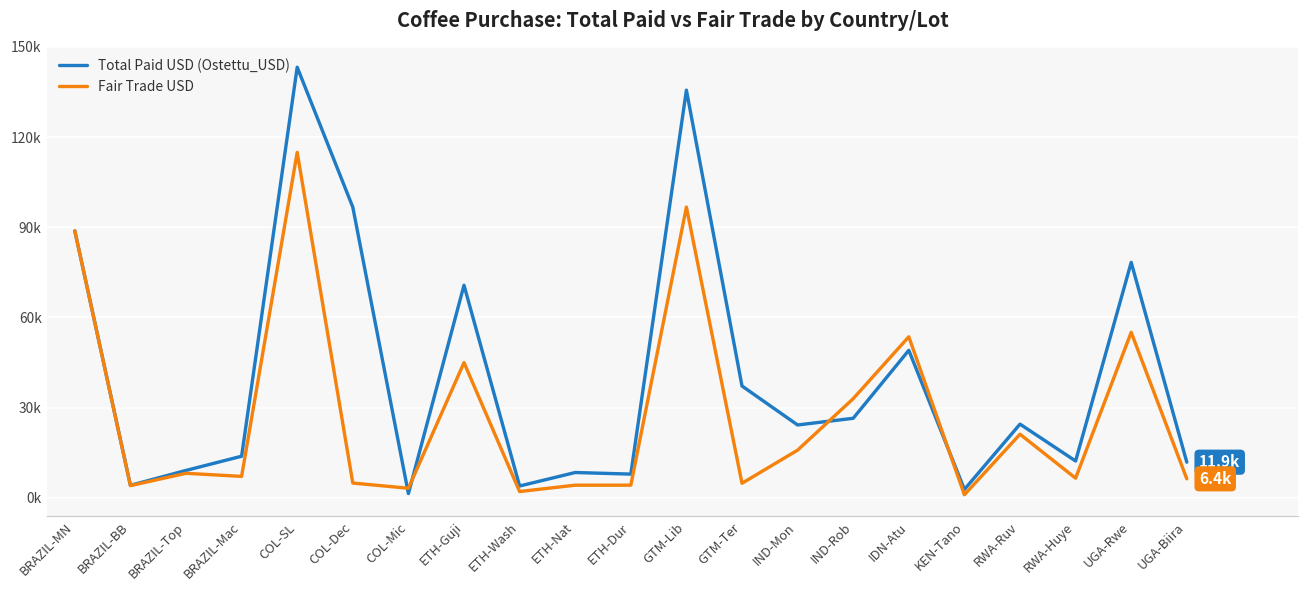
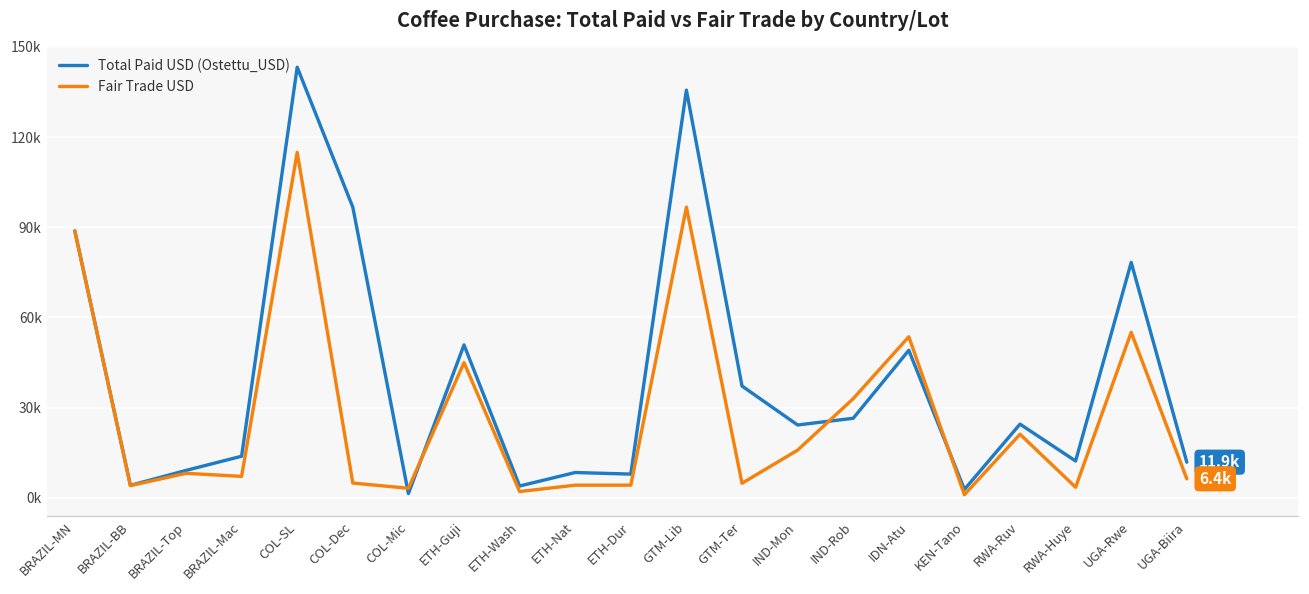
  {
    "Total Paid USD (Ostettu_USD)": {
      "BRAZIL-Top": 9000,
      "BRAZIL-Mac": 14000,
      "COL-SL": 143000,
      "COL-Dec": 97000,
      "COL-Mic": 1000,
-     "ETH-Guji": 71000,
+     "ETH-Guji": 51000,
      "ETH-Wash": 4000,
      "ETH-Nat": 8000,
      "ETH-Dur": 8000,
      "GTM-Lib": 136000,
      "GTM-Ter": 37000,
      "IND-Mon": 24000,
      "IND-Rob": 26000,
      "IDN-Atu": 49000,
      "KEN-Tano": 3000,
      "RWA-Ruv": 25000,
      "RWA-Huye": 12000,
      "UGA-Rwe": 78000
    },
    "Fair Trade USD": {
      "BRAZIL-Top": 8000,
      "BRAZIL-Mac": 7000,
      "COL-SL": 115000,
      "COL-Dec": 5000,
      "COL-Mic": 3000,
      "ETH-Guji": 45000,
      "ETH-Wash": 2000,
      "ETH-Nat": 4000,
      "ETH-Dur": 4000,
      "GTM-Lib": 97000,
      "GTM-Ter": 5000,
      "IND-Mon": 16000,
      "IND-Rob": 33000,
      "IDN-Atu": 54000,
      "KEN-Tano": 1000,
      "RWA-Ruv": 21000,
-     "RWA-Huye": 7000,
+     "RWA-Huye": 4000,
      "UGA-Rwe": 55000
    }
  }
